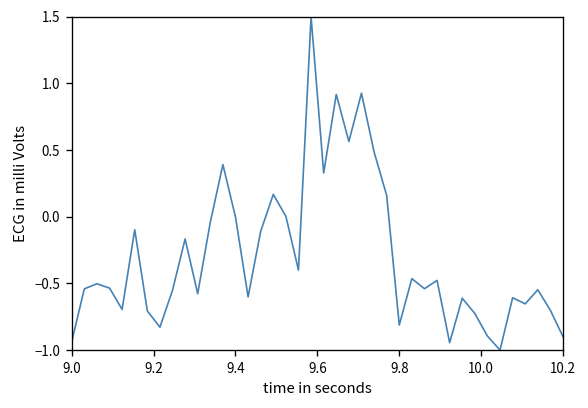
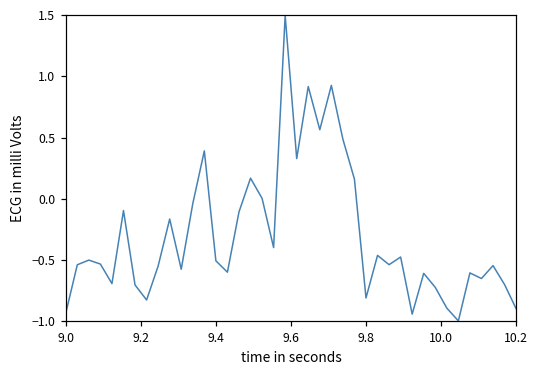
  {
    "9.0": -0.94,
-   "9.4": 0.00,
+   "9.4": -0.51,
    "9.8": -0.81,
    "10.2": -0.90
  }
